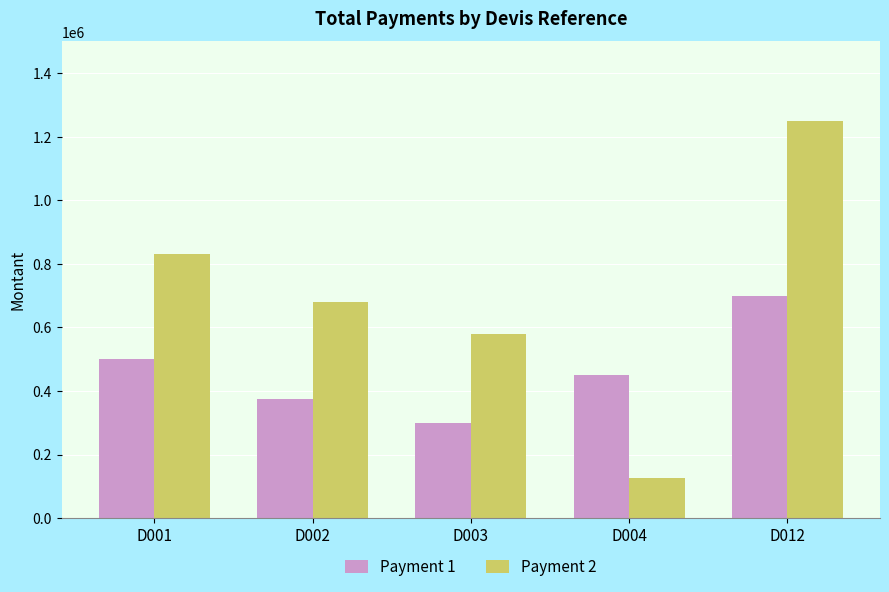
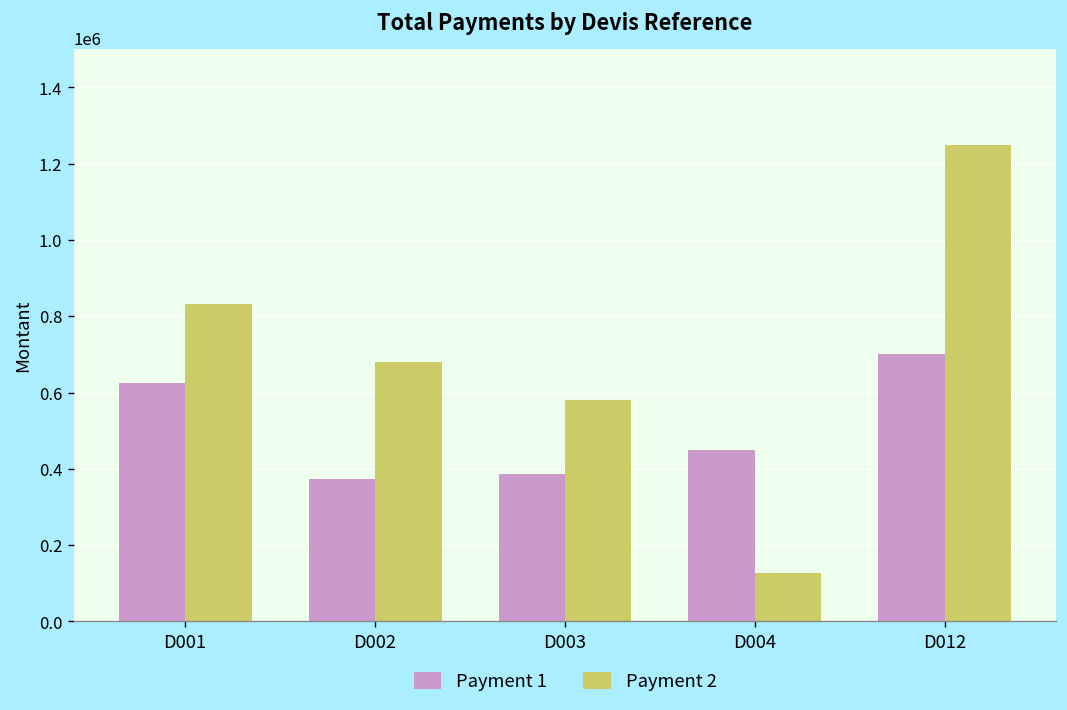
  {
    "Payment 1": {
-     "D001": 500000,
+     "D001": 630000,
      "D002": 370000,
-     "D003": 300000,
+     "D003": 390000,
      "D004": 450000,
      "D012": 700000
    },
    "Payment 2": {
      "D001": 830000,
      "D002": 680000,
      "D003": 580000,
      "D004": 130000,
      "D012": 1250000
    }
  }
